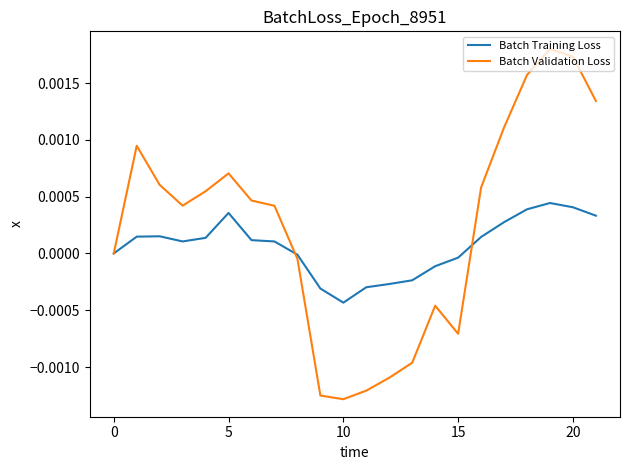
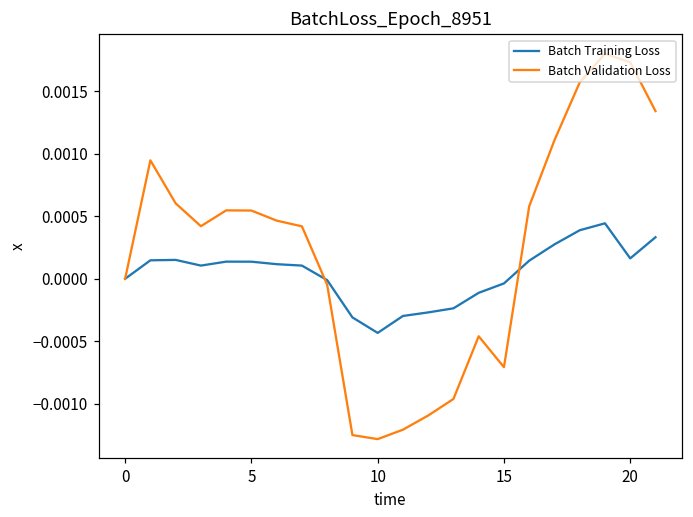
  {
    "Batch Training Loss": {
-     "5": 0.00036,
+     "5": 0.00014,
      "10": -0.00043,
      "15": -0.00004,
-     "20": 0.00041
+     "20": 0.00016
    },
    "Batch Validation Loss": {
-     "5": 0.00070,
+     "5": 0.00055,
      "10": -0.00128,
      "15": -0.00071
    }
  }
